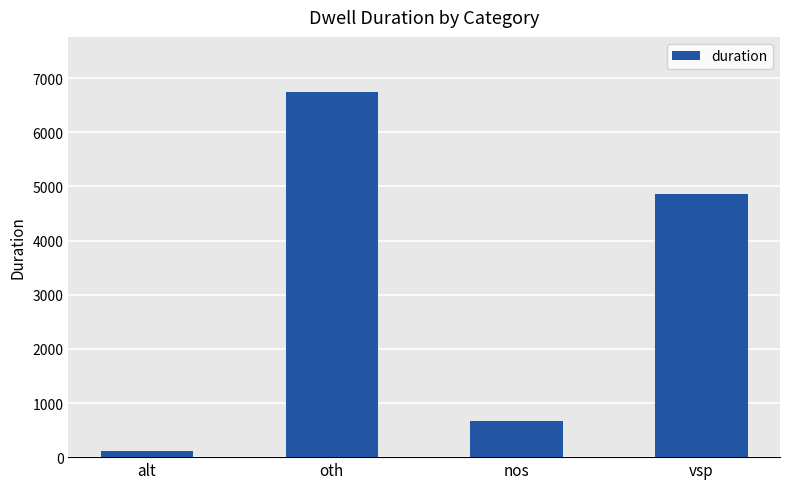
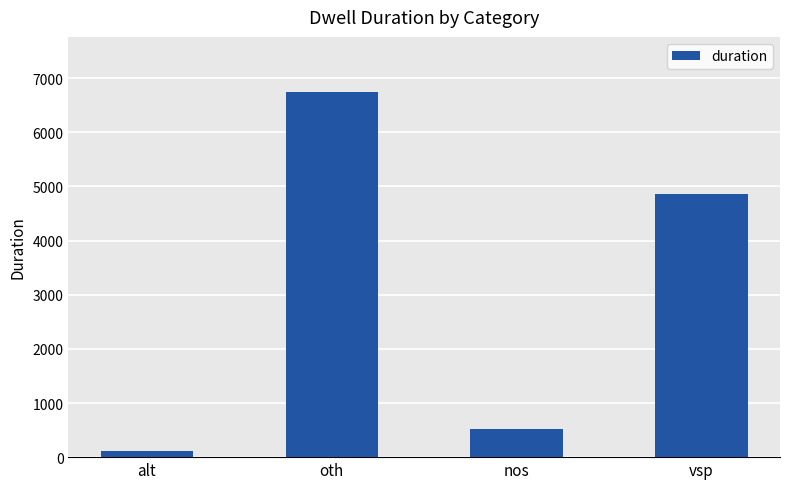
  {
    "alt": 100,
    "oth": 6800,
-   "nos": 700,
+   "nos": 500,
    "vsp": 4900
  }
